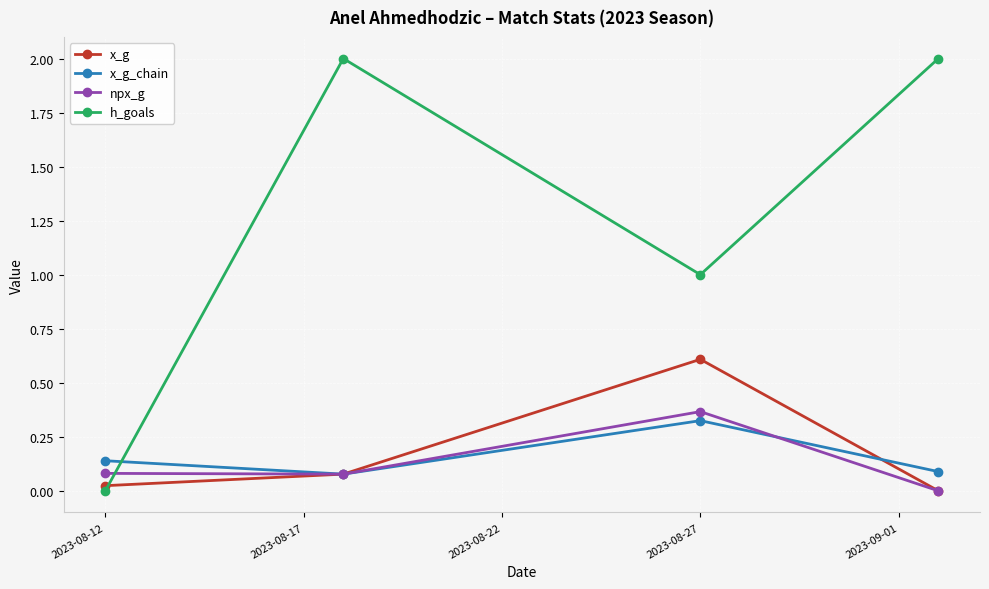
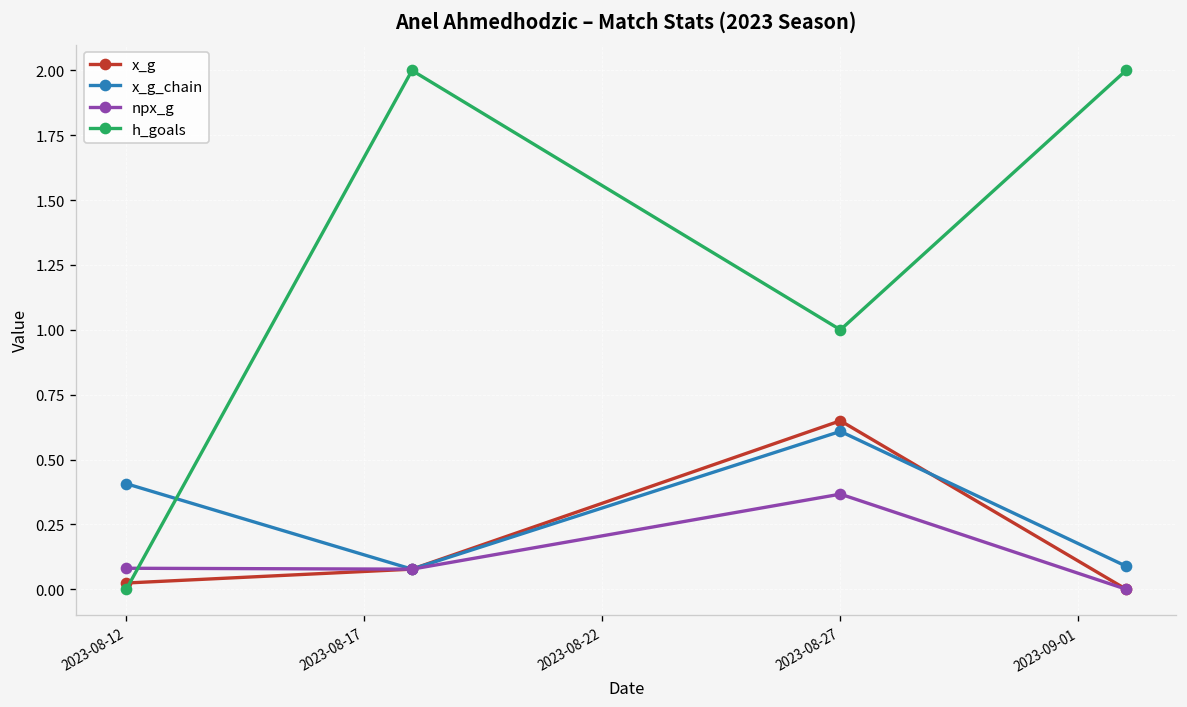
  {
    "x_g": {
      "2023-08-12": 0.02,
-     "2023-08-27": 0.61
+     "2023-08-27": 0.65
    },
    "x_g_chain": {
-     "2023-08-12": 0.14,
-     "2023-08-27": 0.32
+     "2023-08-12": 0.41,
+     "2023-08-27": 0.61
    },
    "npx_g": {
      "2023-08-12": 0.08,
      "2023-08-27": 0.37
    },
    "h_goals": {
      "2023-08-12": 0.00,
      "2023-08-27": 1.00
    }
  }
